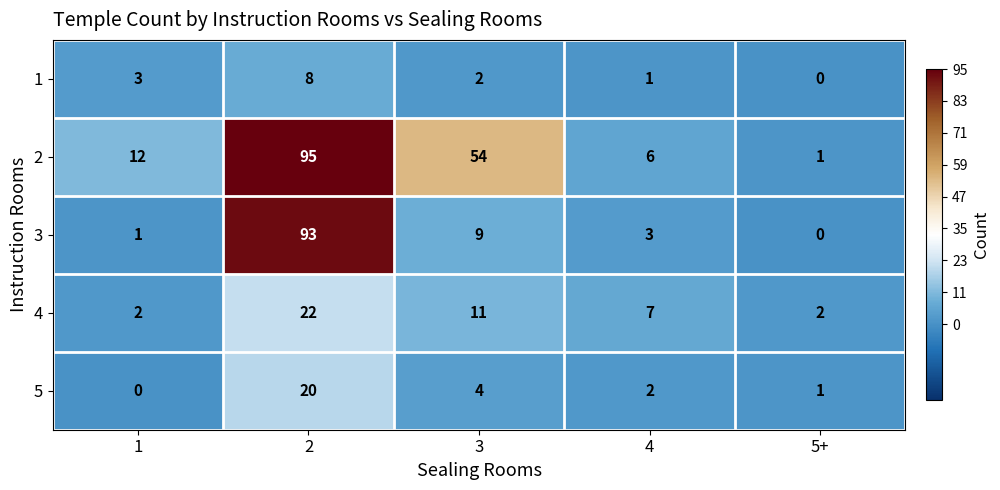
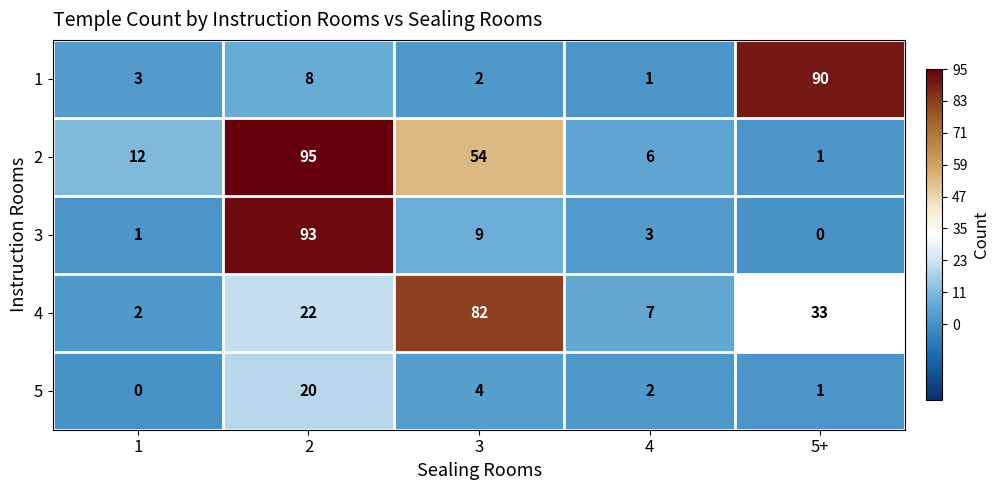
  {
    "1": {
      "1": 3,
      "2": 8,
      "3": 2,
      "4": 1,
-     "5+": 0
+     "5+": 90
    },
    "2": {
      "1": 12,
      "2": 95,
      "3": 54,
      "4": 6,
      "5+": 1
    },
    "3": {
      "1": 1,
      "2": 93,
      "3": 9,
      "4": 3,
      "5+": 0
    },
    "4": {
      "1": 2,
      "2": 22,
-     "3": 11,
+     "3": 82,
      "4": 7,
-     "5+": 2
+     "5+": 33
    },
    "5": {
      "1": 0,
      "2": 20,
      "3": 4,
      "4": 2,
      "5+": 1
    }
  }
